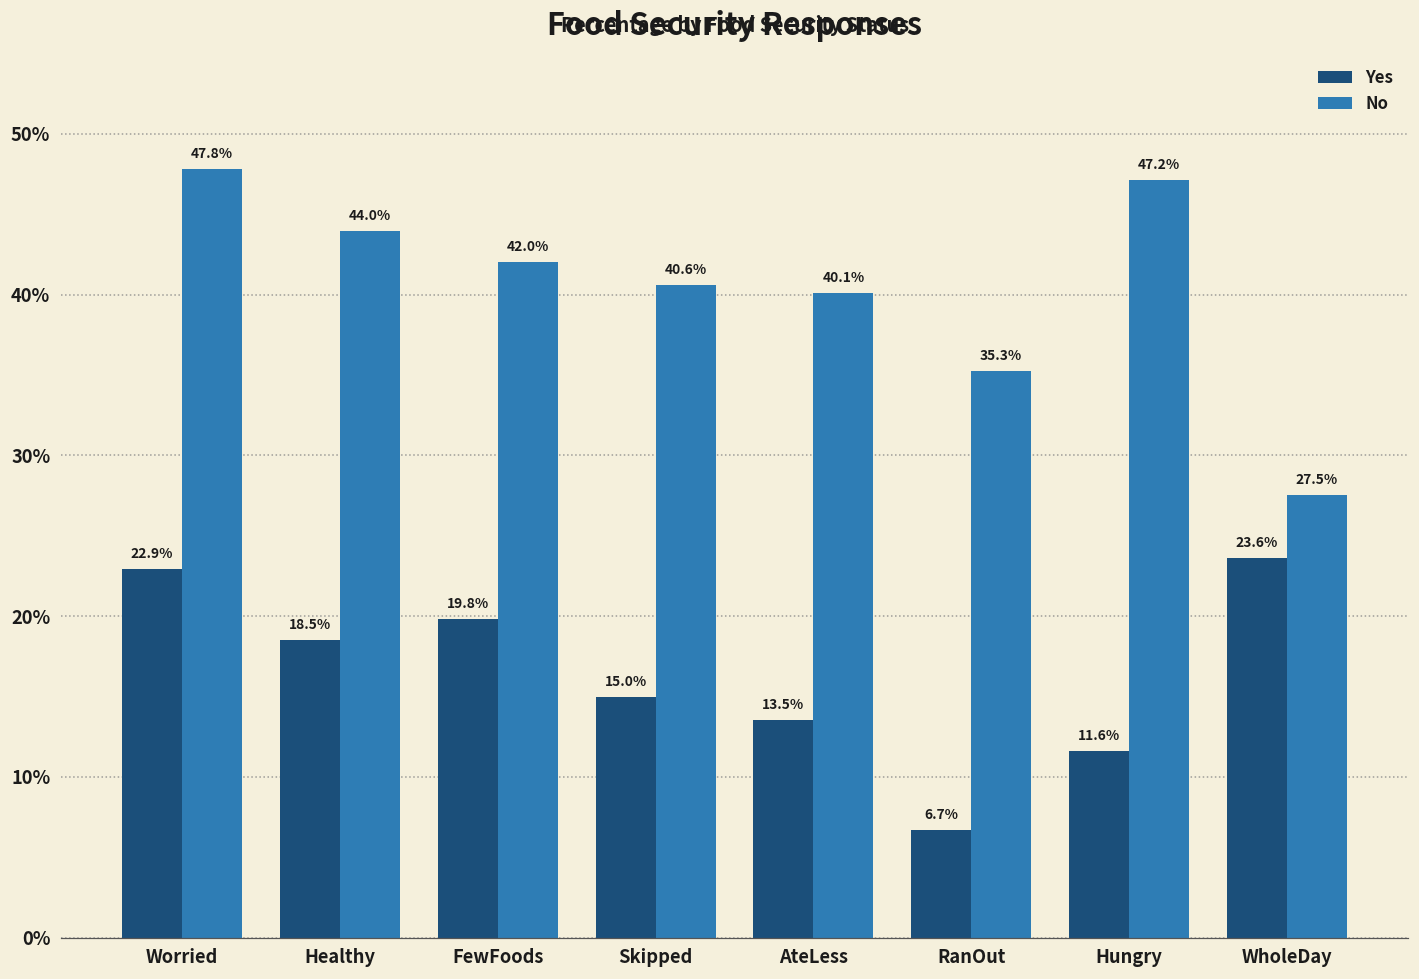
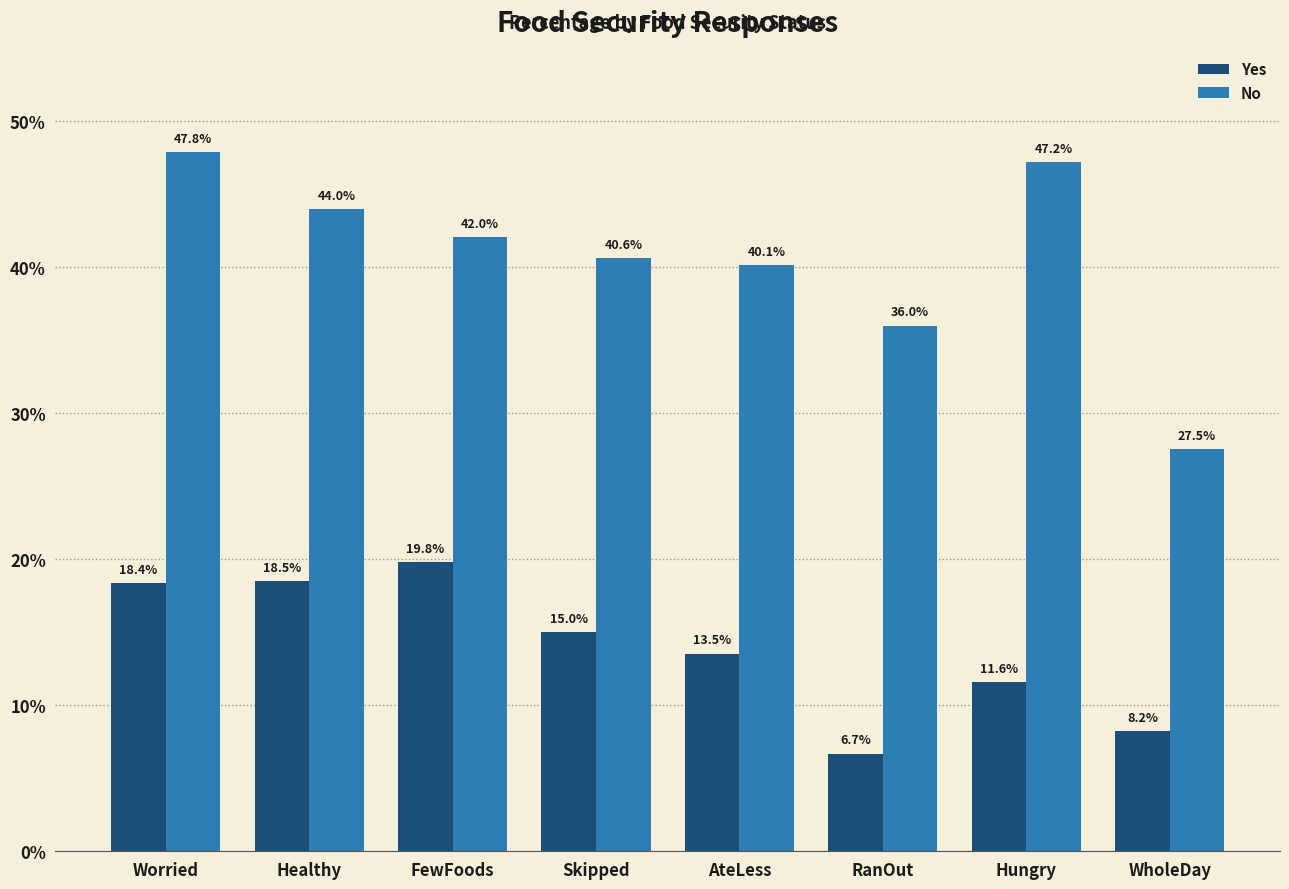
  {
    "Yes": {
-     "Worried": "22.9%",
+     "Worried": "18.4%",
      "Healthy": "18.5%",
      "FewFoods": "19.8%",
      "Skipped": "15.0%",
      "AteLess": "13.5%",
      "RanOut": "6.7%",
      "Hungry": "11.6%",
-     "WholeDay": "23.6%"
+     "WholeDay": "8.2%"
    },
    "No": {
      "Worried": "47.8%",
      "Healthy": "44.0%",
      "FewFoods": "42.0%",
      "Skipped": "40.6%",
      "AteLess": "40.1%",
-     "RanOut": "35.3%",
+     "RanOut": "36.0%",
      "Hungry": "47.2%",
      "WholeDay": "27.5%"
    }
  }
